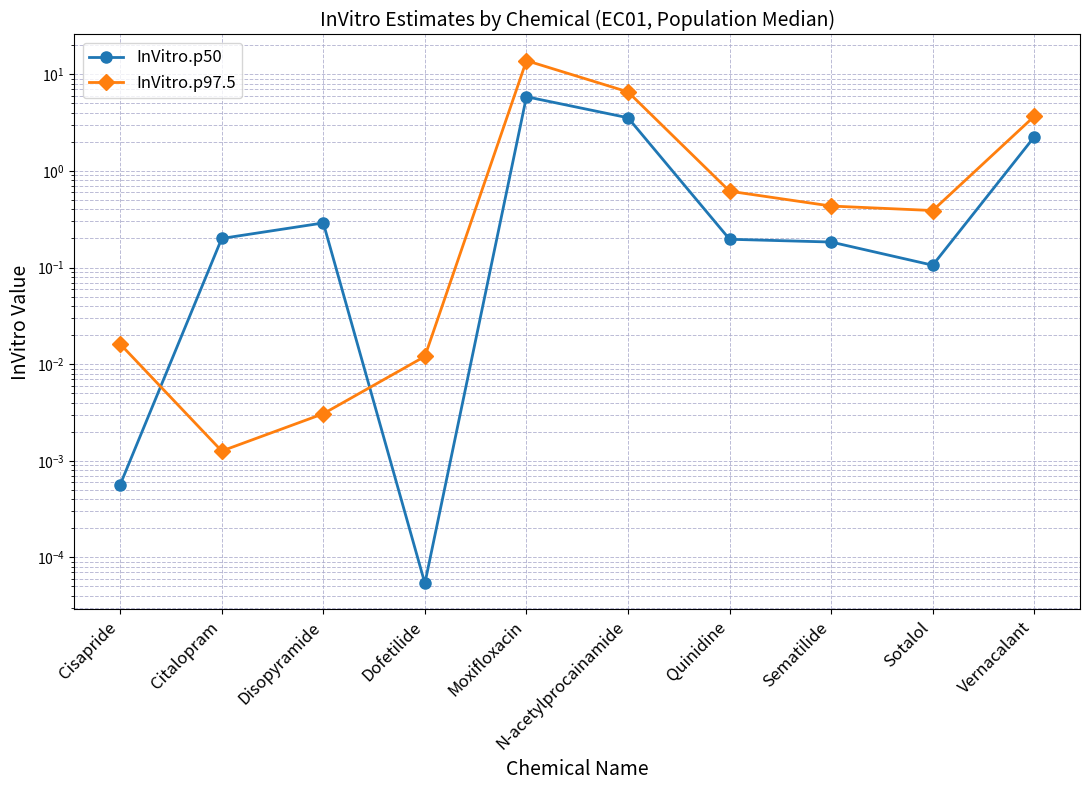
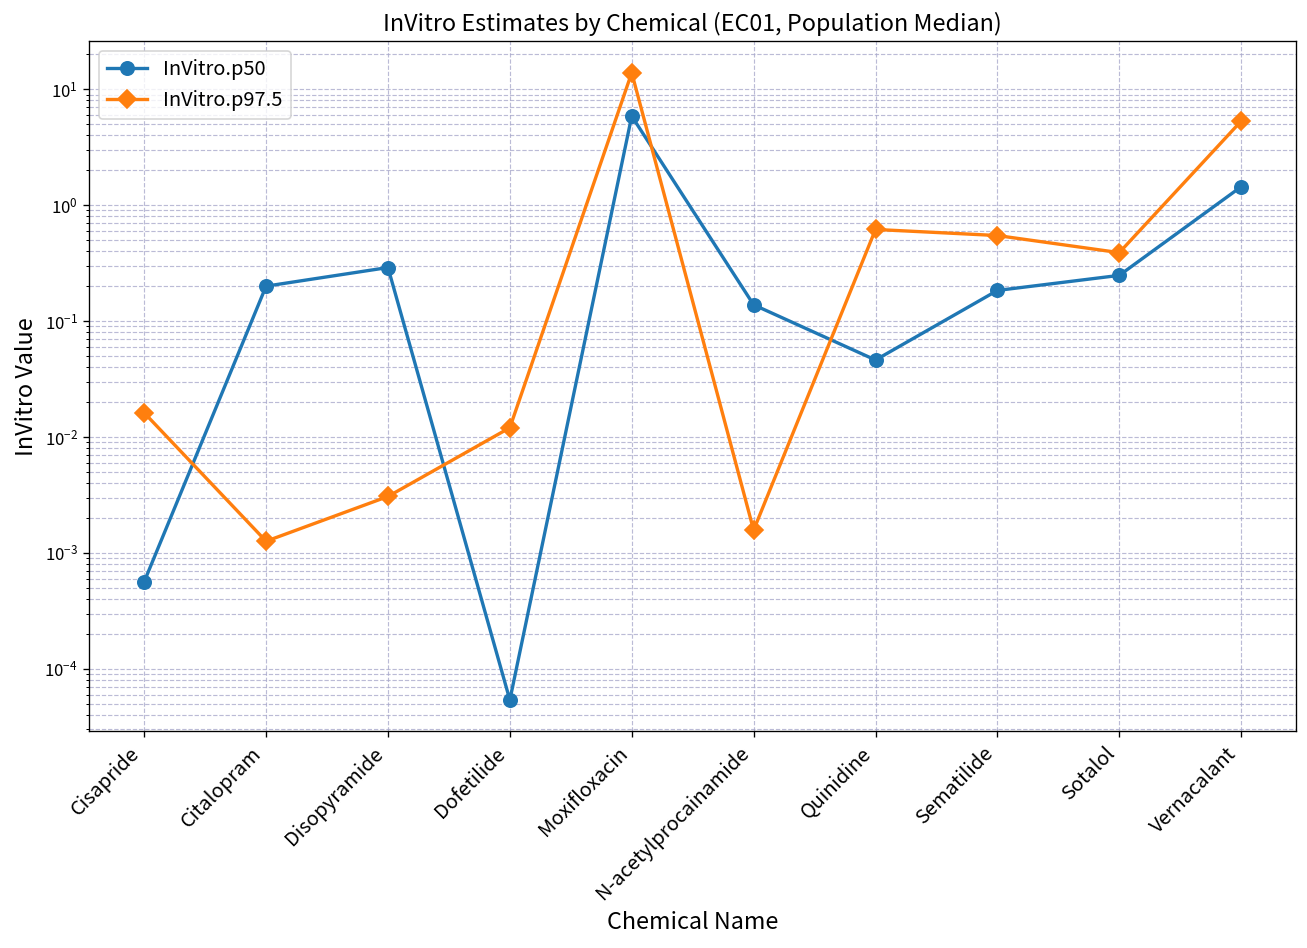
  {
    "InVitro.p50": {
      "Cisapride": 0.0006,
      "Citalopram": 0.20,
      "Disopyramide": 0.29,
      "Dofetilide": 0.00005,
      "Moxifloxacin": 6,
-     "N-acetylprocainamide": 3.6,
-     "Quinidine": 0.20,
+     "N-acetylprocainamide": 0.14,
+     "Quinidine": 0.05,
      "Sematilide": 0.18,
-     "Sotalol": 0.11,
-     "Vernacalant": 2.3
+     "Sotalol": 0.25,
+     "Vernacalant": 1.4
    },
    "InVitro.p97.5": {
      "Cisapride": 0.016,
      "Citalopram": 0.0013,
      "Disopyramide": 0.0031,
      "Dofetilide": 0.012,
      "Moxifloxacin": 14,
-     "N-acetylprocainamide": 7,
+     "N-acetylprocainamide": 0.0016,
      "Quinidine": 0.6,
-     "Sematilide": 0.4,
+     "Sematilide": 0.5,
      "Sotalol": 0.39,
-     "Vernacalant": 3.7
+     "Vernacalant": 5
    }
  }
